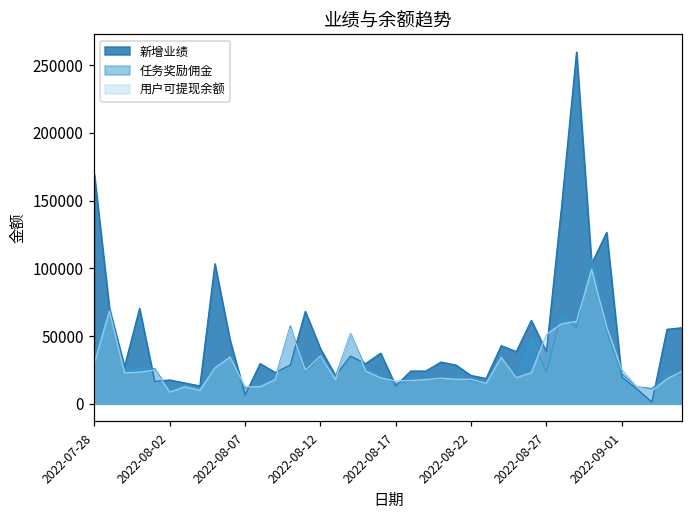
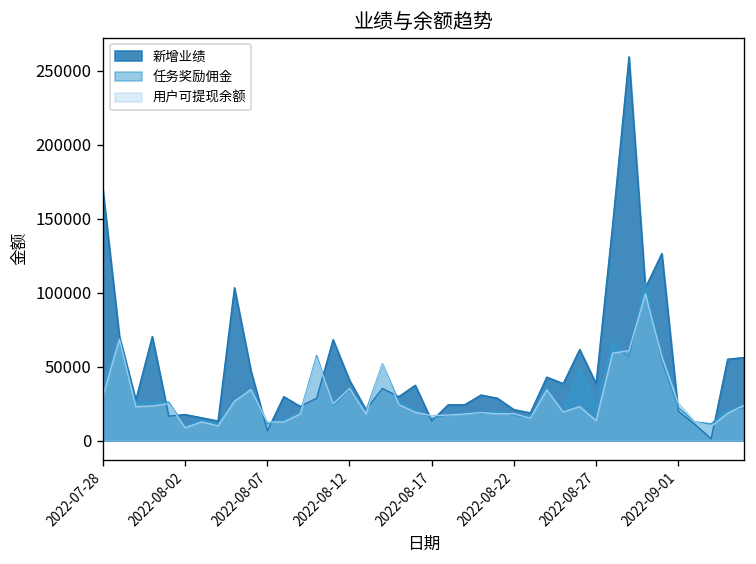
  {
    "用户可提现余额": {
      "2022-07-28": 30000,
-     "2022-08-27": 51000,
+     "2022-08-27": 13000,
      "2022-09-01": 25000
    }
  }
